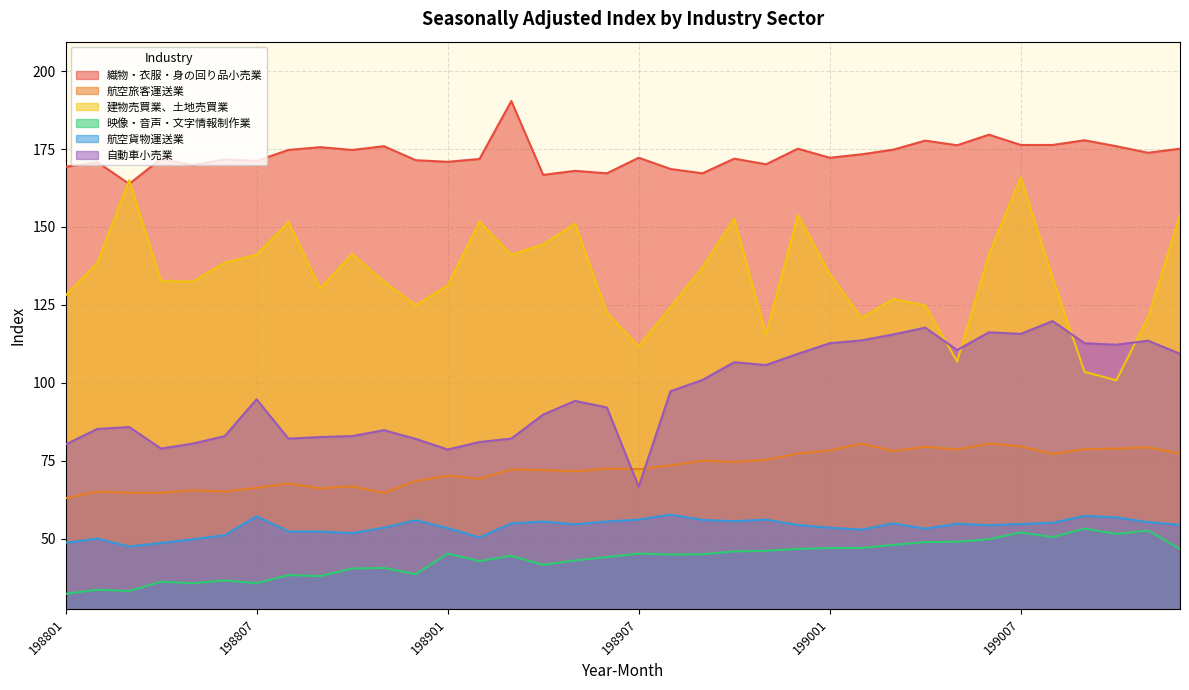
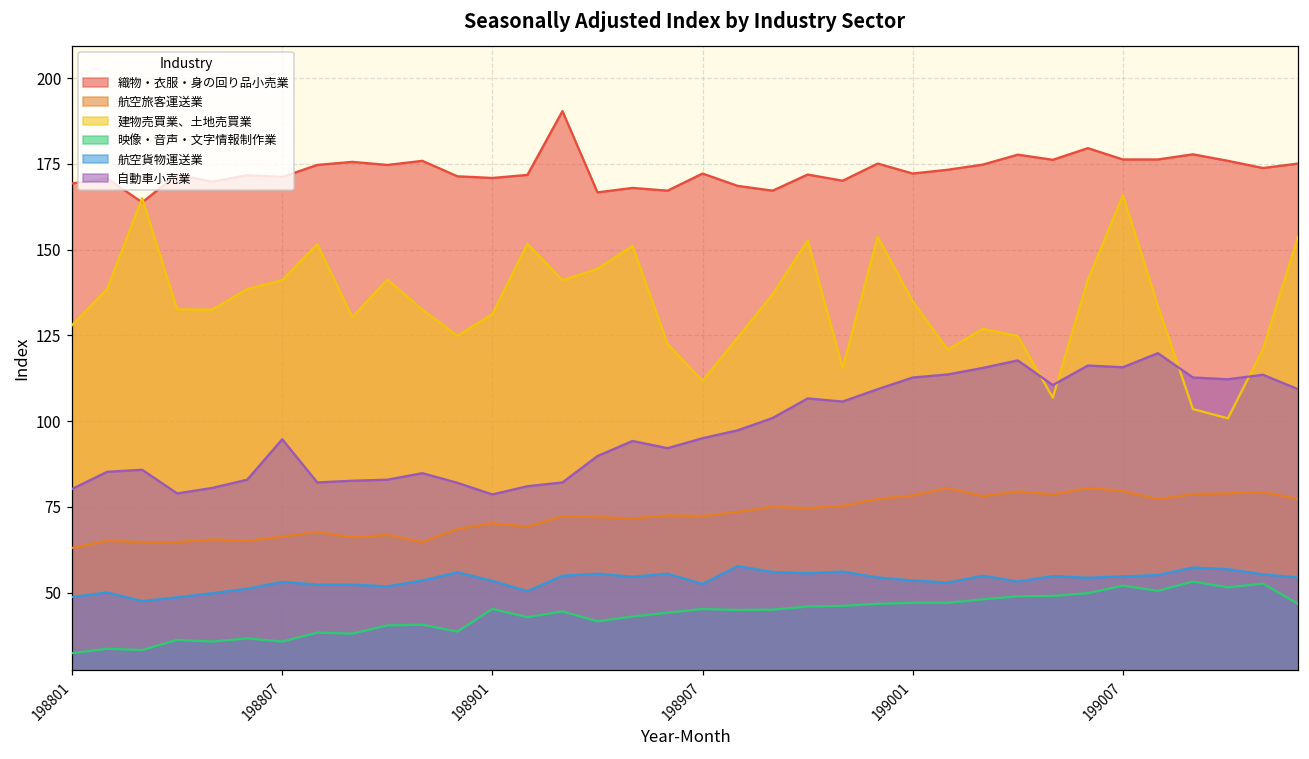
  {
    "建物売買業、土地売買業": {
      "198801": 128,
      "198807": 141,
      "198901": 131,
      "198907": 112,
      "199001": 135,
      "199007": 166
    },
    "映像・音声・文字情報制作業": {
      "198801": 32,
      "198807": 36,
      "198901": 45,
      "198907": 45,
      "199001": 47,
      "199007": 52
    },
    "航空貨物運送業": {
      "198801": 49,
-     "198807": 57,
+     "198807": 53,
      "198901": 53,
-     "198907": 56,
+     "198907": 53,
      "199001": 54,
      "199007": 55
    },
    "自動車小売業": {
      "198801": 80,
      "198807": 95,
      "198901": 79,
-     "198907": 67,
+     "198907": 95,
      "199001": 113,
      "199007": 116
    }
  }
